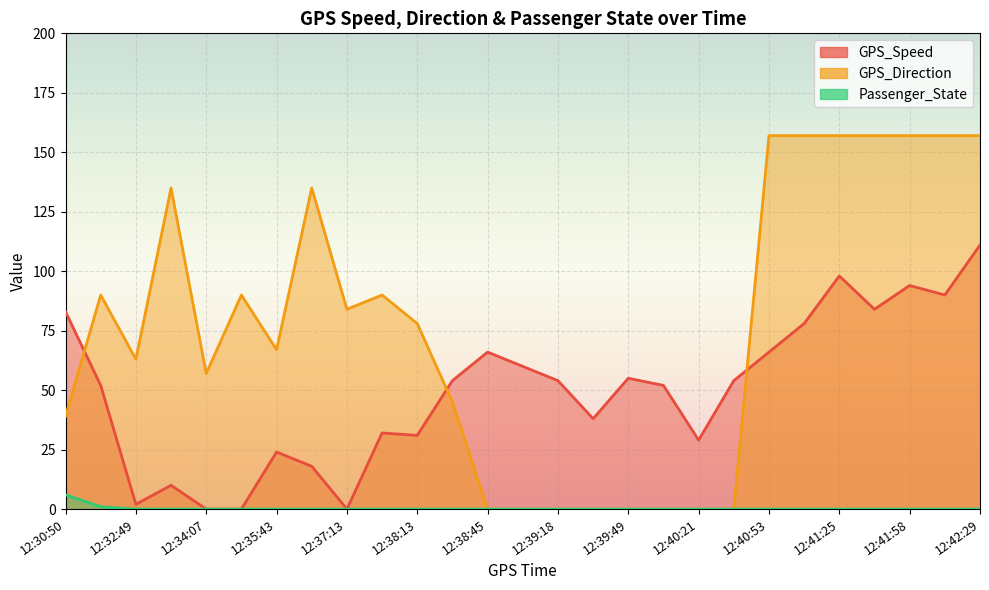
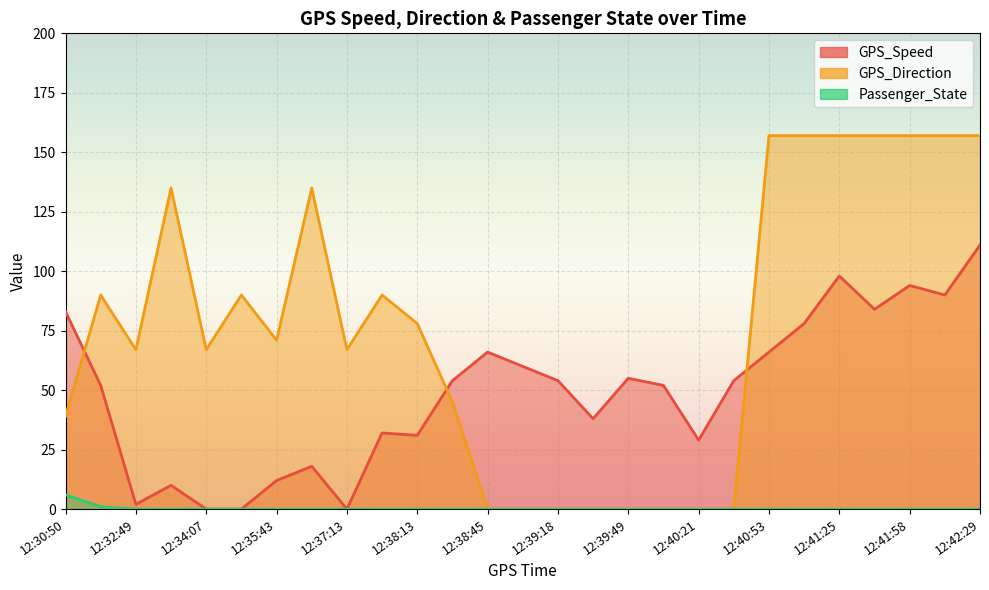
  {
    "GPS_Speed": {
      "12:30:50": 83,
      "12:32:49": 2,
-     "12:35:43": 24,
+     "12:35:43": 12,
      "12:38:13": 31,
      "12:38:45": 66,
      "12:39:18": 54,
      "12:39:49": 55,
      "12:40:21": 29,
      "12:40:53": 66,
      "12:41:25": 98,
      "12:41:58": 94,
      "12:42:29": 111
    },
    "GPS_Direction": {
      "12:30:50": 39,
-     "12:32:49": 63,
-     "12:34:07": 57,
-     "12:35:43": 67,
-     "12:37:13": 84,
+     "12:32:49": 67,
+     "12:34:07": 67,
+     "12:35:43": 71,
+     "12:37:13": 67,
      "12:38:13": 78,
      "12:40:53": 157,
      "12:41:25": 157,
      "12:41:58": 157,
      "12:42:29": 157
    },
    "Passenger_State": {
      "12:30:50": 6,
      "12:32:49": 0,
      "12:35:43": 0,
      "12:38:13": 0,
      "12:40:53": 0,
      "12:41:25": 0,
      "12:41:58": 0,
      "12:42:29": 0
    }
  }
